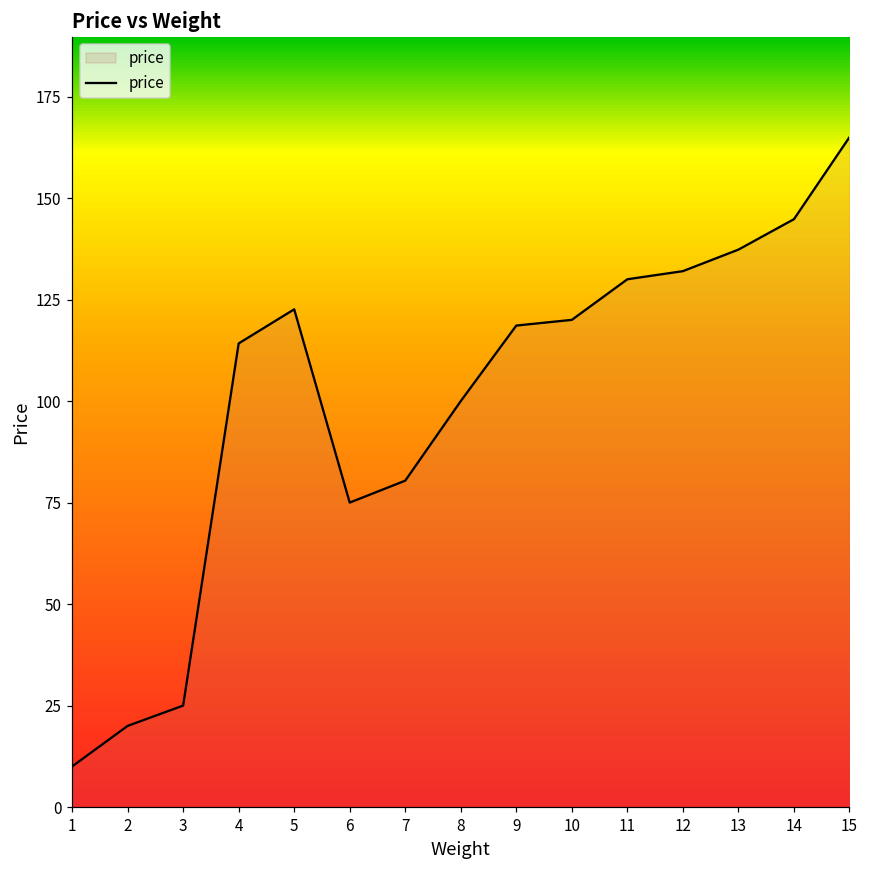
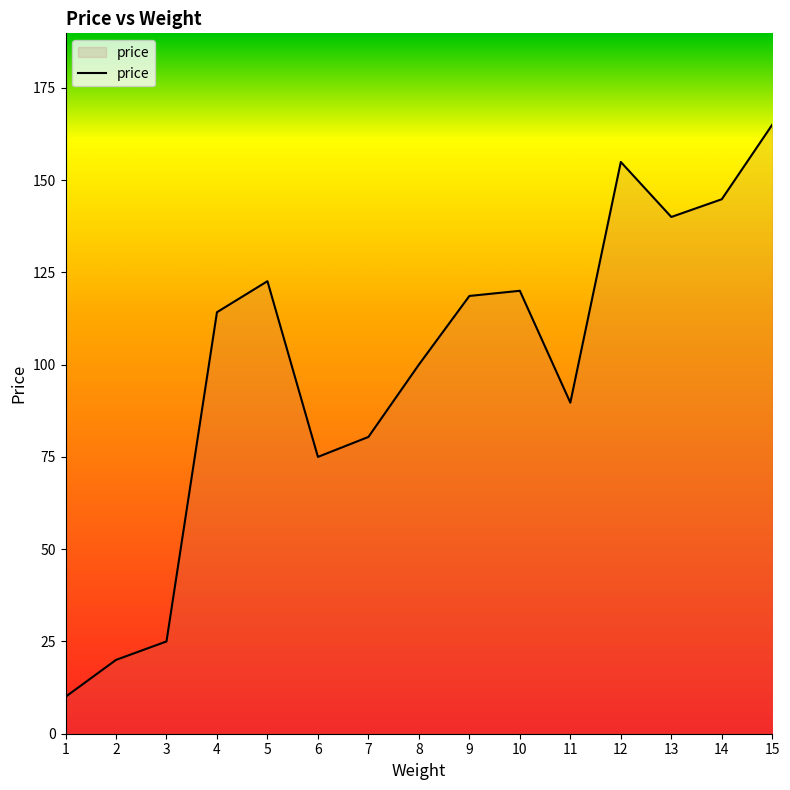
  {
    "1": 10,
    "2": 20,
    "3": 25,
    "4": 114,
    "5": 123,
    "6": 75,
    "7": 80,
    "8": 100,
    "9": 119,
    "10": 120,
-   "11": 130,
-   "12": 132,
-   "13": 137,
+   "11": 90,
+   "12": 155,
+   "13": 140,
    "14": 145,
    "15": 165
  }
